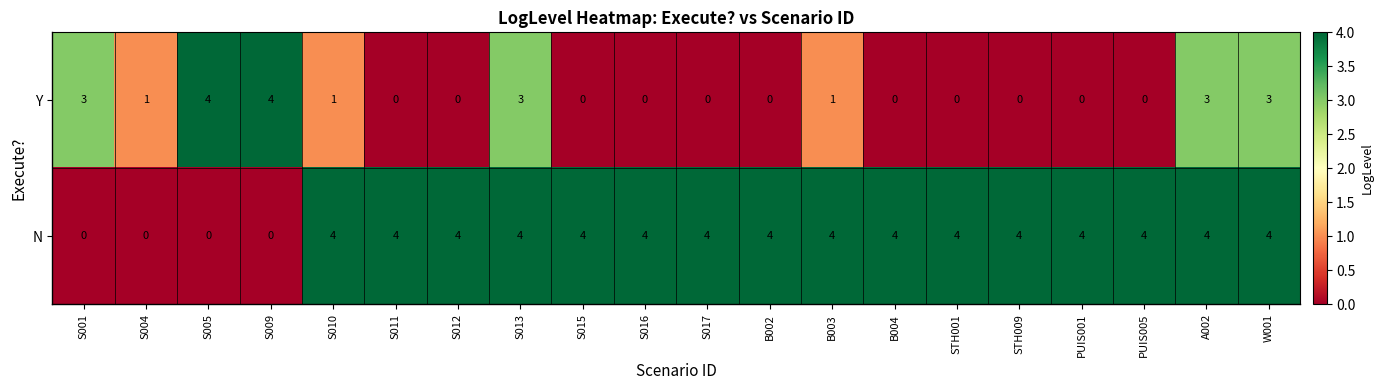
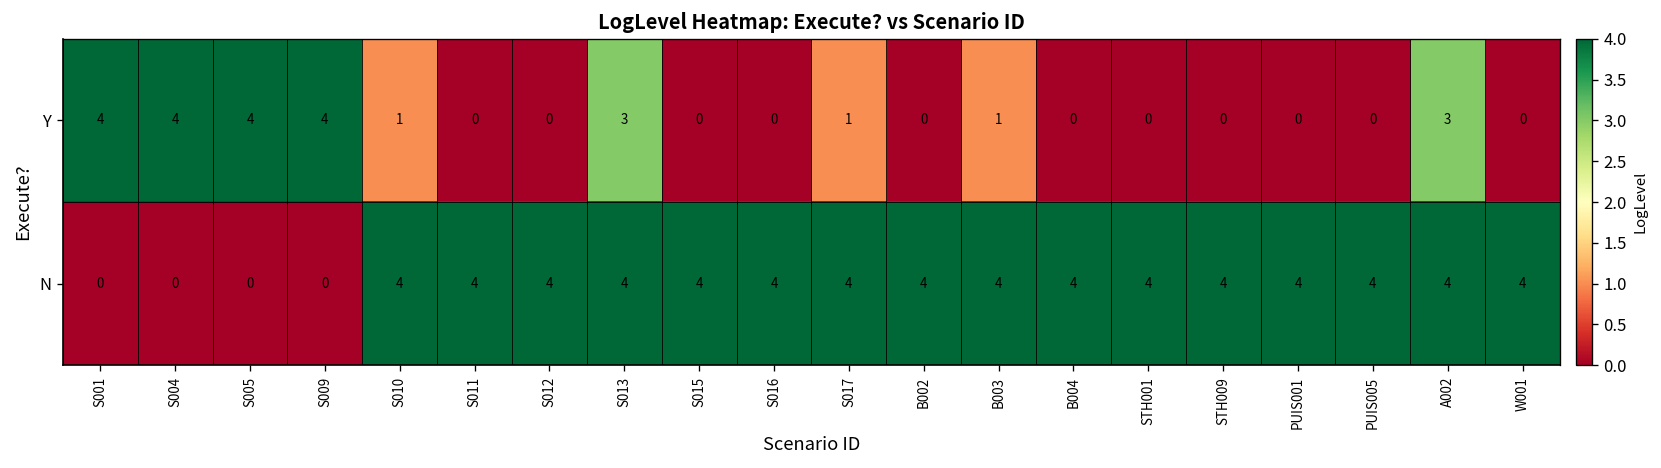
  {
    "Y": {
-     "S001": 3,
-     "S004": 1,
+     "S001": 4,
+     "S004": 4,
      "S005": 4,
      "S009": 4,
      "S010": 1,
      "S011": 0,
      "S012": 0,
      "S013": 3,
      "S015": 0,
      "S016": 0,
-     "S017": 0,
+     "S017": 1,
      "B002": 0,
      "B003": 1,
      "B004": 0,
      "STH001": 0,
      "STH009": 0,
      "PUIS001": 0,
      "PUIS005": 0,
      "A002": 3,
-     "W001": 3
+     "W001": 0
    },
    "N": {
      "S001": 0,
      "S004": 0,
      "S005": 0,
      "S009": 0,
      "S010": 4,
      "S011": 4,
      "S012": 4,
      "S013": 4,
      "S015": 4,
      "S016": 4,
      "S017": 4,
      "B002": 4,
      "B003": 4,
      "B004": 4,
      "STH001": 4,
      "STH009": 4,
      "PUIS001": 4,
      "PUIS005": 4,
      "A002": 4,
      "W001": 4
    }
  }
